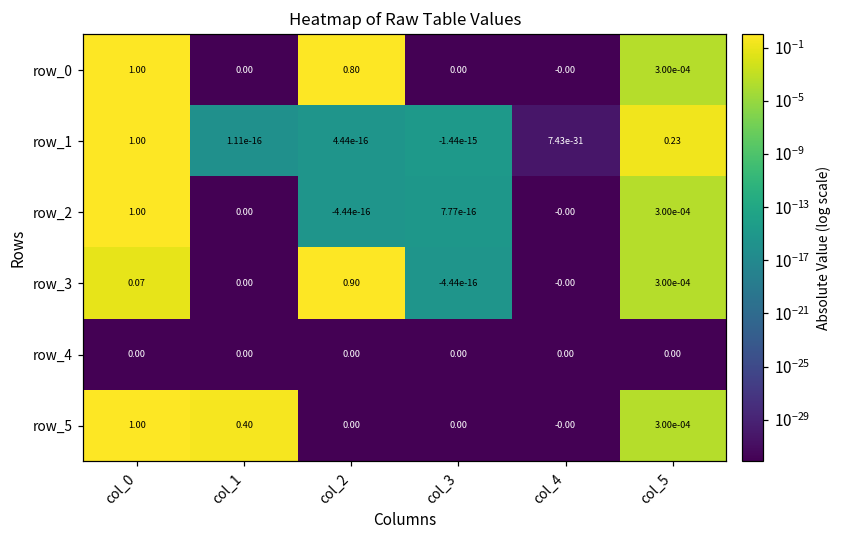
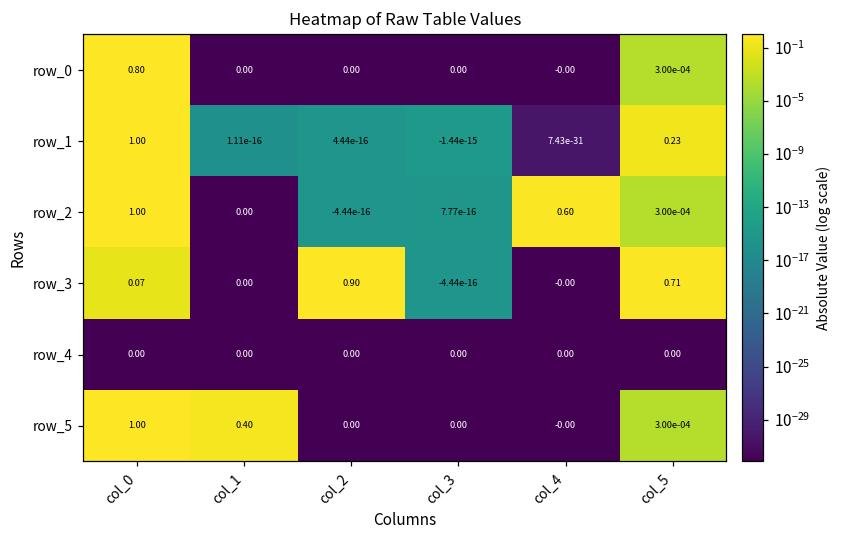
  {
    "row_0": {
-     "col_0": "1.00",
+     "col_0": "0.80",
      "col_1": "0.00",
-     "col_2": "0.80",
+     "col_2": "0.00",
      "col_3": "0.00",
      "col_4": "-0.00",
      "col_5": "3.00e-04"
    },
    "row_1": {
      "col_0": "1.00",
      "col_1": "1.11e-16",
      "col_2": "4.44e-16",
      "col_3": "-1.44e-15",
      "col_4": "7.43e-31",
      "col_5": "0.23"
    },
    "row_2": {
      "col_0": "1.00",
      "col_1": "0.00",
      "col_2": "-4.44e-16",
      "col_3": "7.77e-16",
-     "col_4": "-0.00",
+     "col_4": "0.60",
      "col_5": "3.00e-04"
    },
    "row_3": {
      "col_0": "0.07",
      "col_1": "0.00",
      "col_2": "0.90",
      "col_3": "-4.44e-16",
      "col_4": "-0.00",
-     "col_5": "3.00e-04"
+     "col_5": "0.71"
    },
    "row_4": {
      "col_0": "0.00",
      "col_1": "0.00",
      "col_2": "0.00",
      "col_3": "0.00",
      "col_4": "0.00",
      "col_5": "0.00"
    },
    "row_5": {
      "col_0": "1.00",
      "col_1": "0.40",
      "col_2": "0.00",
      "col_3": "0.00",
      "col_4": "-0.00",
      "col_5": "3.00e-04"
    }
  }
